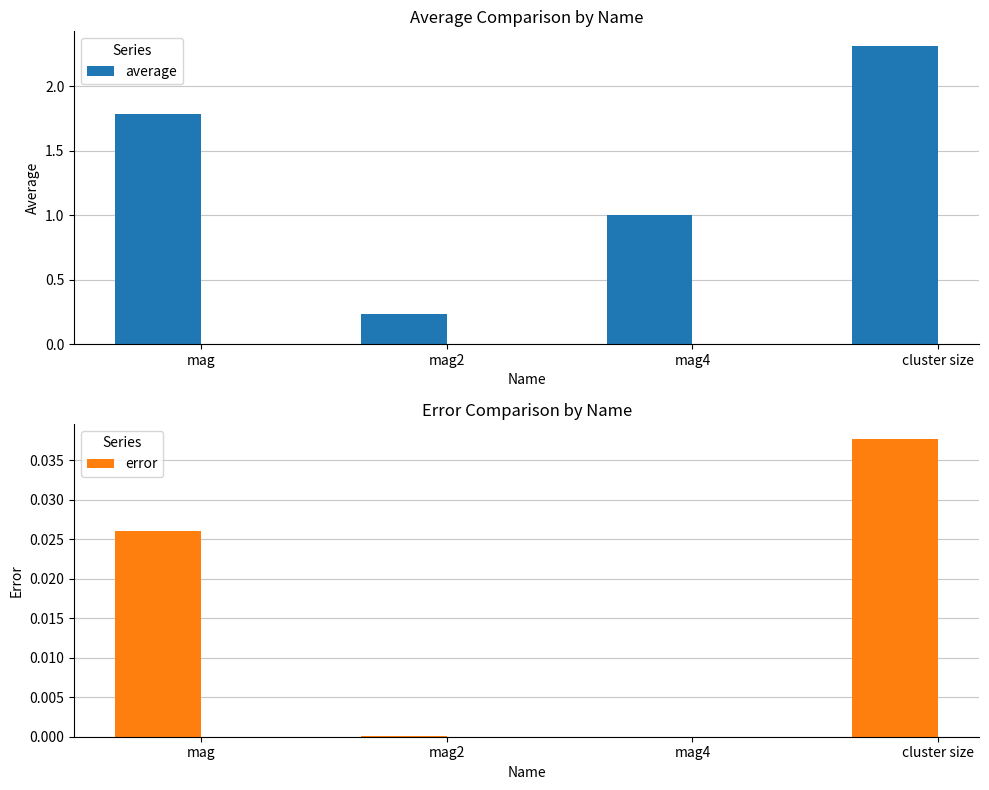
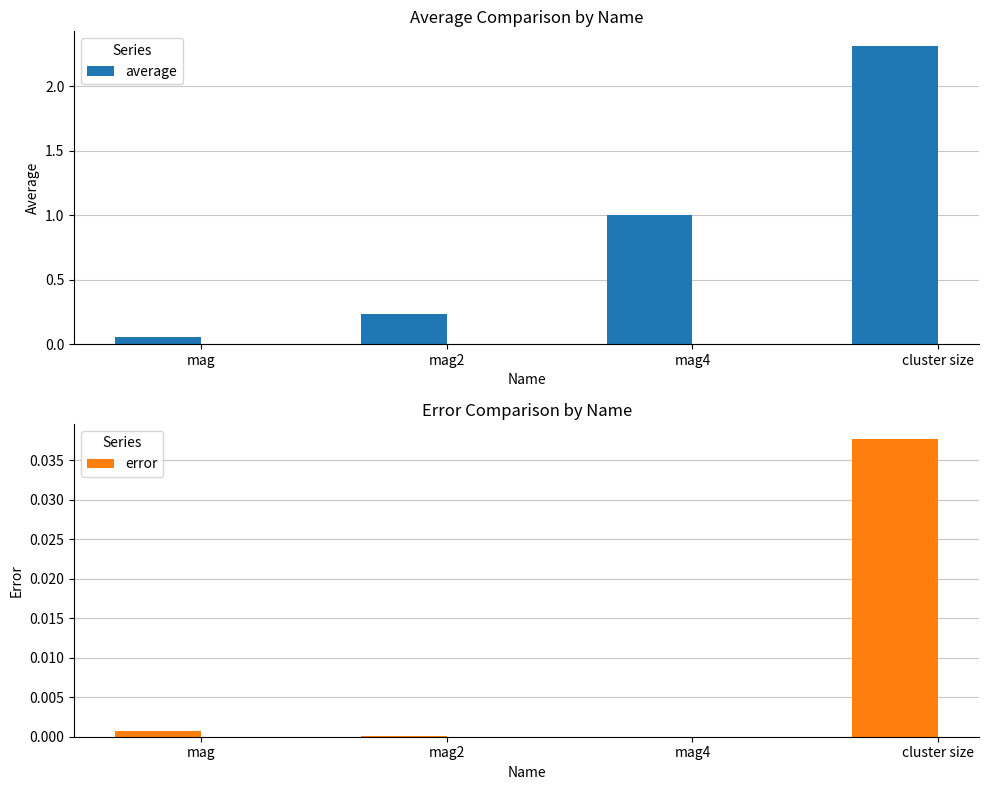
  {
    "Average Comparison by Name": {
-     "mag": 1.78,
+     "mag": 0.06,
      "mag2": 0.23,
      "mag4": 1.00,
      "cluster size": 2.31
    },
    "Error Comparison by Name": {
-     "mag": 0.026,
+     "mag": 0.001,
      "cluster size": 0.038
    }
  }
